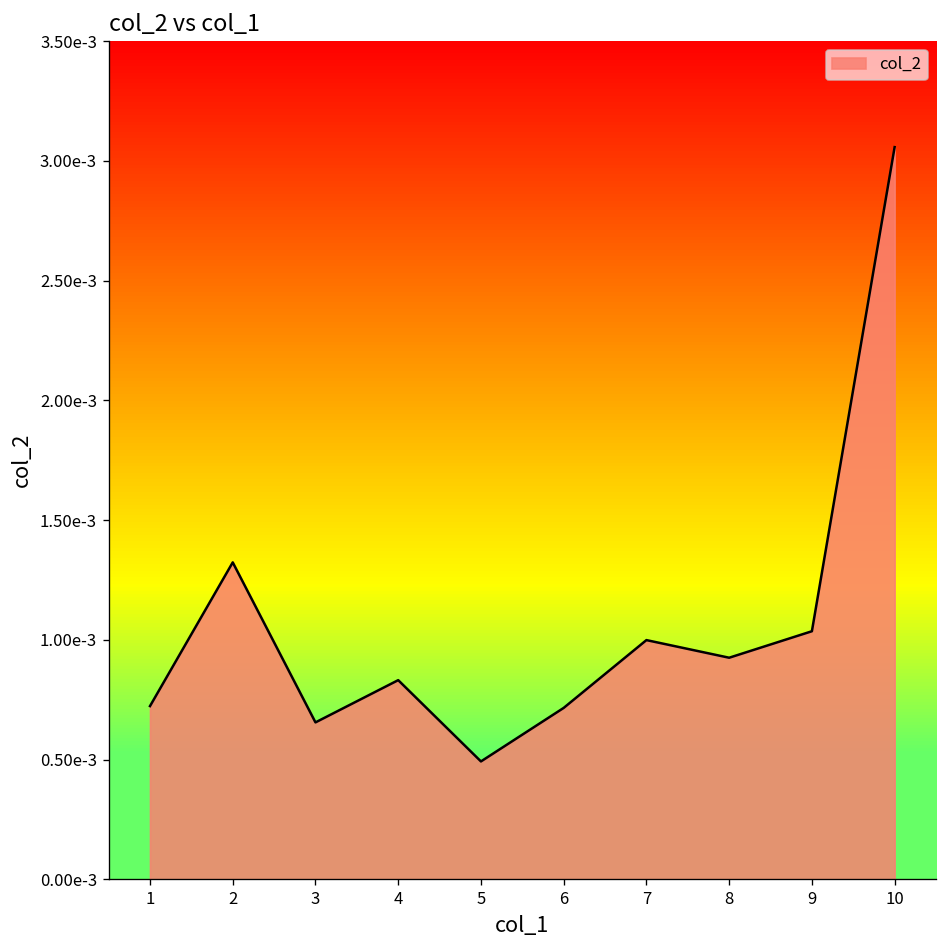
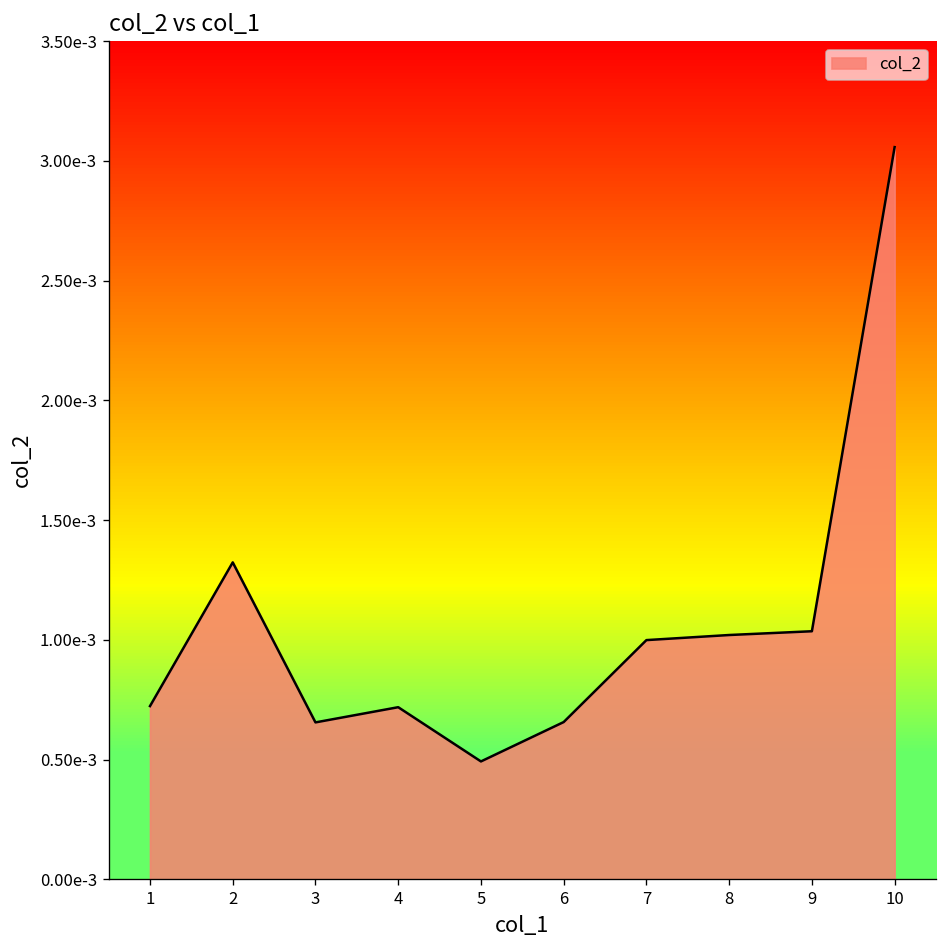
  {
    "1": 0.00072,
    "2": 0.00132,
    "3": 0.00066,
-   "4": 0.00083,
+   "4": 0.00072,
    "5": 0.00049,
-   "6": 0.00072,
+   "6": 0.00066,
    "7": 0.00100,
-   "8": 0.00093,
+   "8": 0.00102,
    "9": 0.00104,
    "10": 0.00306
  }
